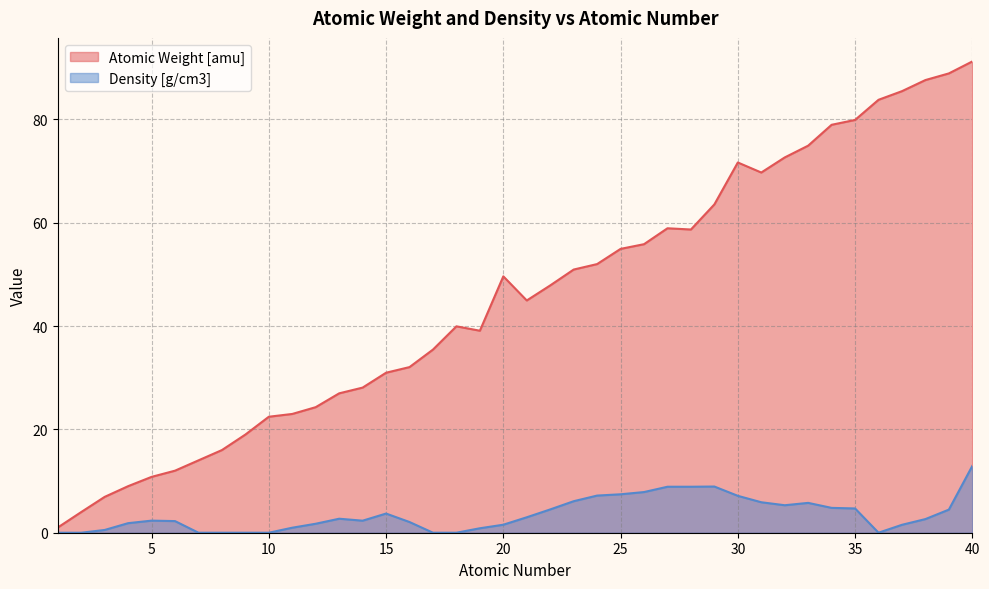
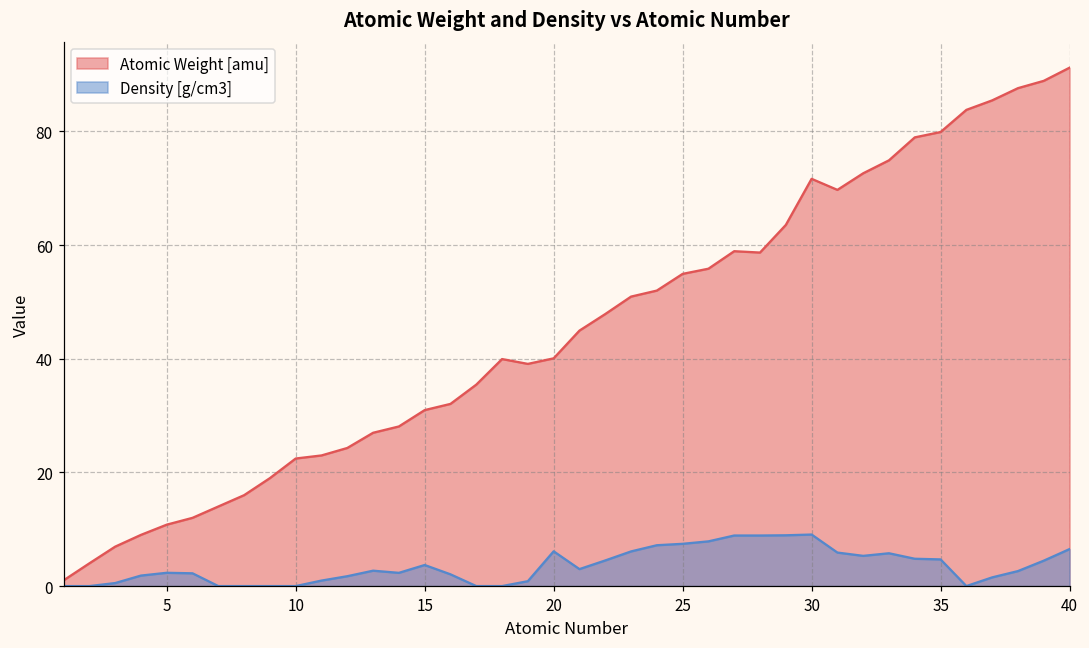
  {
    "Atomic Weight [amu]": {
      "5": 11,
      "10": 22,
      "15": 31,
-     "20": 50,
+     "20": 40,
      "25": 55,
      "30": 72,
      "35": 80,
      "40": 91
    },
    "Density [g/cm3]": {
      "5": 2,
      "10": 0,
      "15": 4,
-     "20": 2,
+     "20": 6,
      "25": 7,
-     "30": 7,
+     "30": 9,
      "35": 5,
-     "40": 13
+     "40": 7
    }
  }
